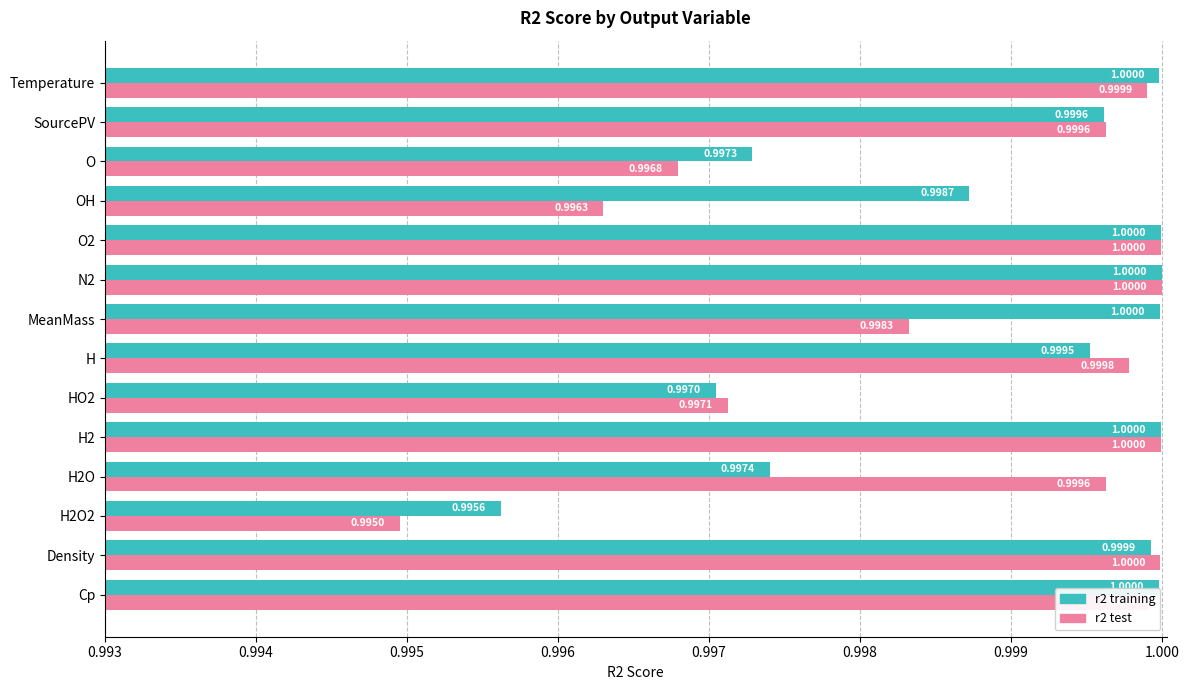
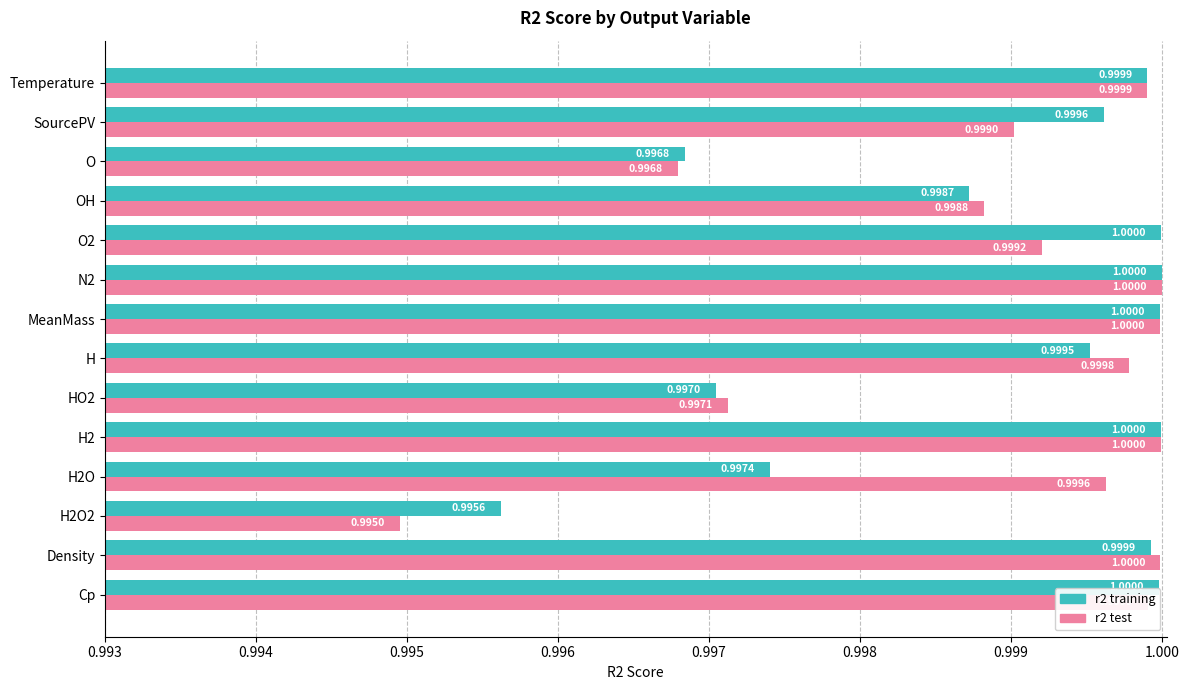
  {
    "r2 training": {
-     "Temperature": 1.0000,
+     "Temperature": 0.9999,
      "SourcePV": 0.9996,
-     "O": 0.9973,
+     "O": 0.9968,
      "OH": 0.9987,
      "O2": 1.0000,
      "N2": 1.0000,
      "MeanMass": 1.0000,
      "H": 0.9995,
      "HO2": 0.9970,
      "H2": 1.0000,
      "H2O": 0.9974,
      "H2O2": 0.9956,
      "Density": 0.9999
    },
    "r2 test": {
      "Temperature": 0.9999,
-     "SourcePV": 0.9996,
+     "SourcePV": 0.9990,
      "O": 0.9968,
-     "OH": 0.9963,
-     "O2": 1.0000,
+     "OH": 0.9988,
+     "O2": 0.9992,
      "N2": 1.0000,
-     "MeanMass": 0.9983,
+     "MeanMass": 1.0000,
      "H": 0.9998,
      "HO2": 0.9971,
      "H2": 1.0000,
      "H2O": 0.9996,
      "H2O2": 0.9950,
      "Density": 1.0000
    }
  }
